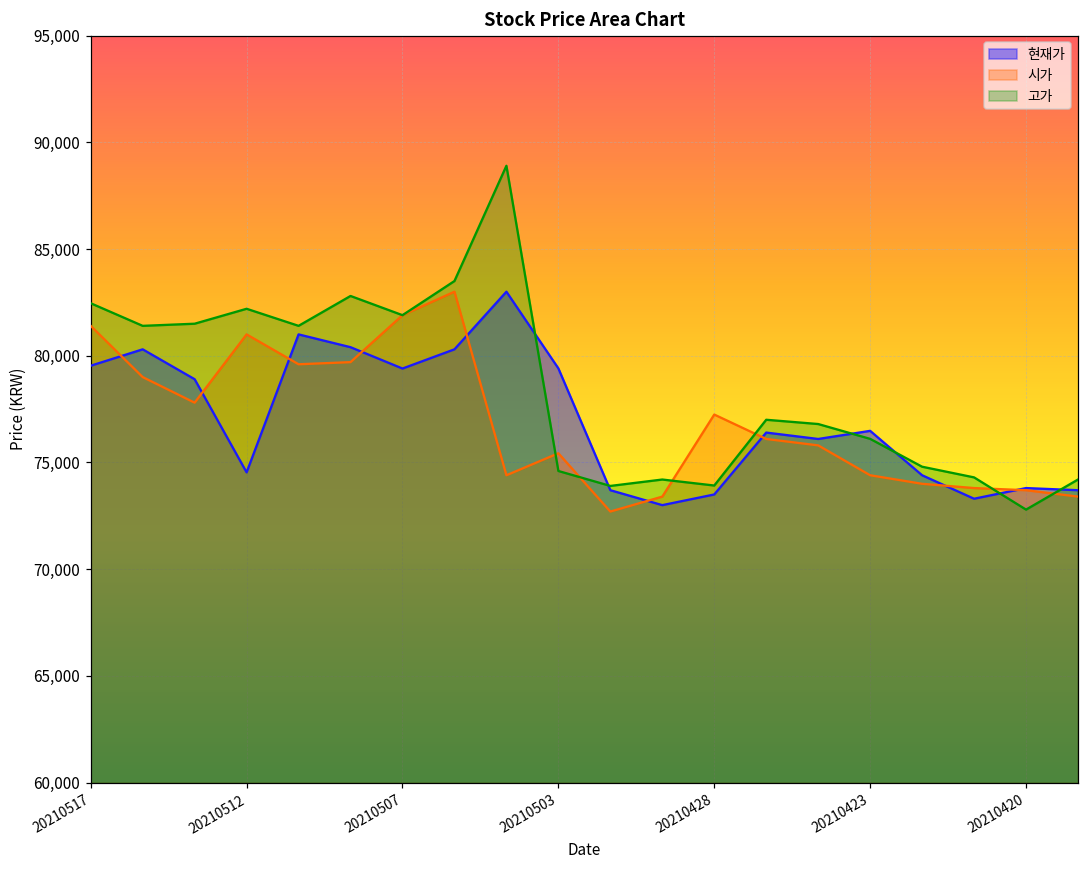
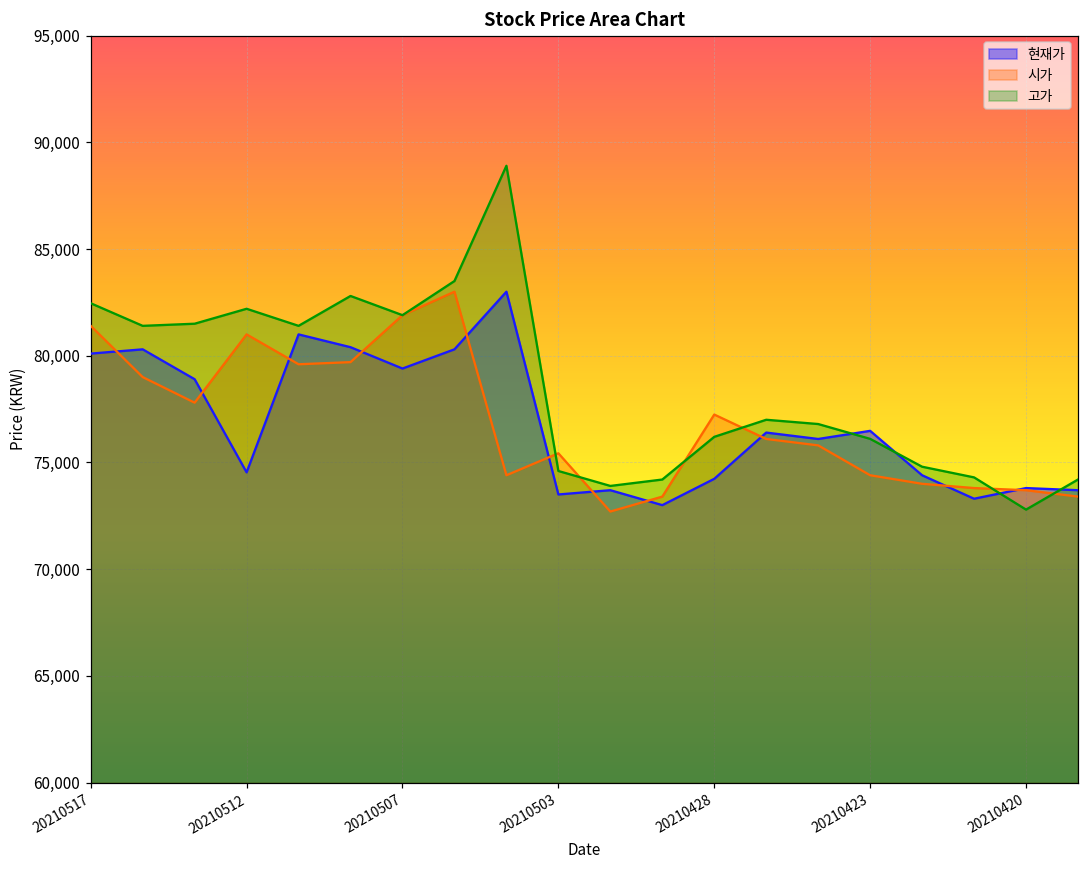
  {
    "현재가": {
-     "20210517": "79,500",
+     "20210517": "80,100",
      "20210512": "74,500",
      "20210507": "79,400",
-     "20210503": "79,400",
-     "20210428": "73,500",
+     "20210503": "73,500",
+     "20210428": "74,200",
      "20210423": "76,500"
    },
    "시가": {
      "20210517": "81,400",
      "20210512": "81,000",
      "20210503": "75,400",
      "20210428": "77,200",
      "20210423": "74,400"
    },
    "고가": {
      "20210517": "82,500",
      "20210512": "82,200",
      "20210503": "74,600",
-     "20210428": "73,900",
+     "20210428": "76,200",
      "20210423": "76,100",
      "20210420": "72,800"
    }
  }
